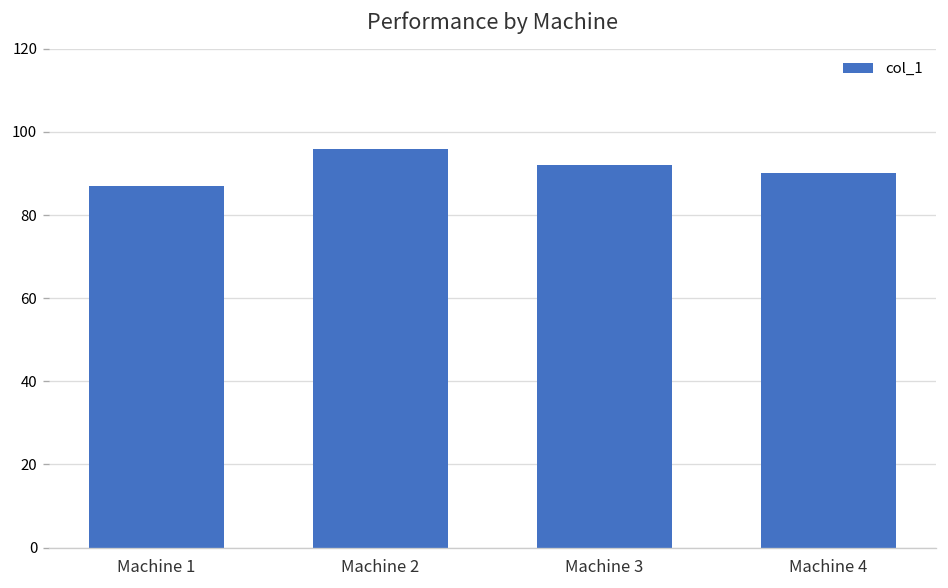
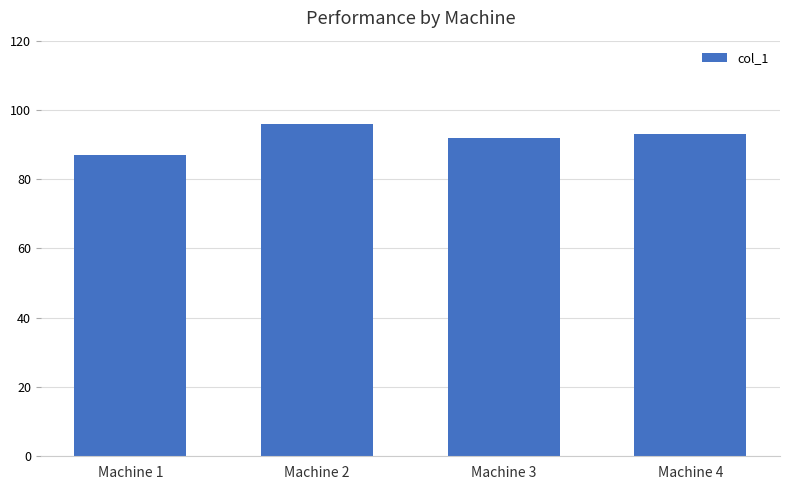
  {
    "Machine 1": 87,
    "Machine 2": 96,
    "Machine 3": 92,
-   "Machine 4": 90
+   "Machine 4": 93
  }
